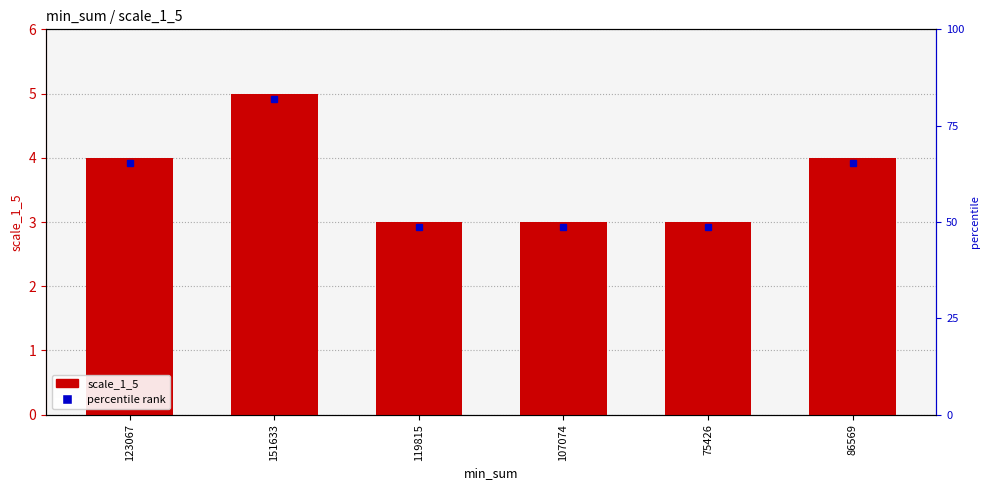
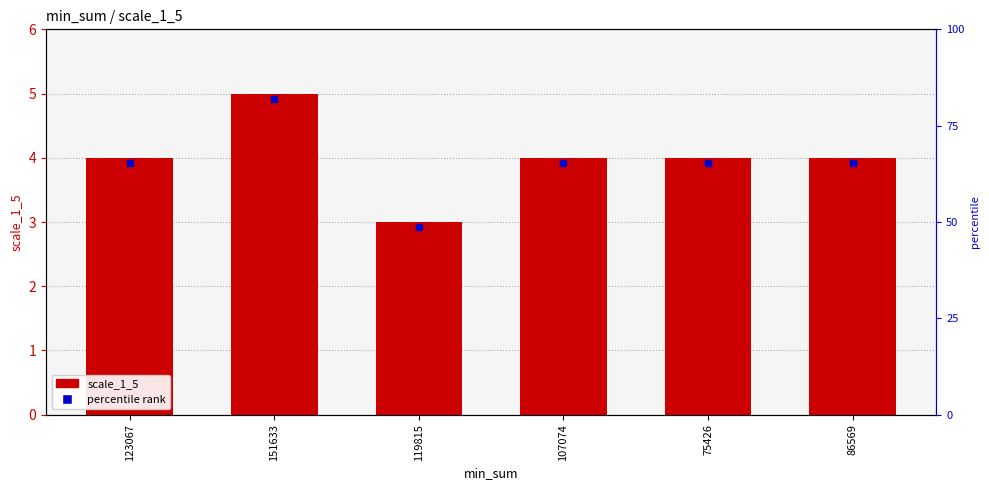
  {
    "scale_1_5": {
      "123067": 4,
      "151633": 5,
      "119815": 3,
-     "107074": 3,
-     "75426": 3,
+     "107074": 4,
+     "75426": 4,
      "86569": 4
    }
  }
